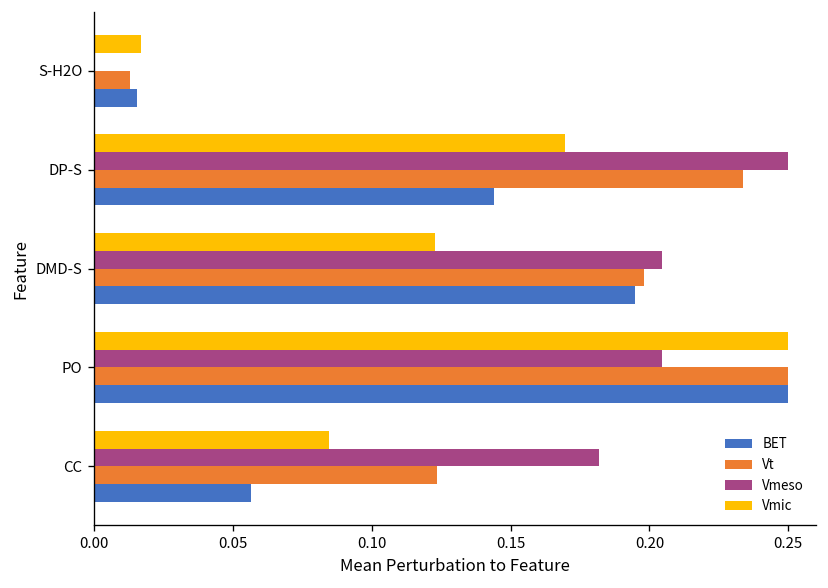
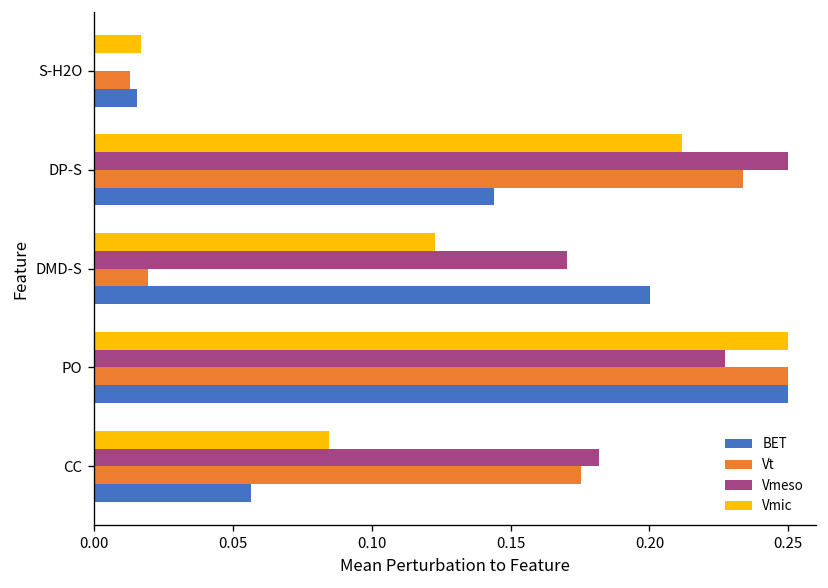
  {
    "BET": {
      "S-H2O": 0.016,
      "DP-S": 0.144,
-     "DMD-S": 0.195,
+     "DMD-S": 0.200,
      "PO": 0.250,
      "CC": 0.056
    },
    "Vt": {
      "S-H2O": 0.013,
      "DP-S": 0.234,
-     "DMD-S": 0.198,
+     "DMD-S": 0.019,
      "PO": 0.250,
-     "CC": 0.123
+     "CC": 0.175
    },
    "Vmeso": {
      "S-H2O": 0.000,
      "DP-S": 0.250,
-     "DMD-S": 0.205,
-     "PO": 0.205,
+     "DMD-S": 0.170,
+     "PO": 0.227,
      "CC": 0.182
    },
    "Vmic": {
      "S-H2O": 0.017,
-     "DP-S": 0.169,
+     "DP-S": 0.212,
      "DMD-S": 0.123,
      "PO": 0.250,
      "CC": 0.085
    }
  }
